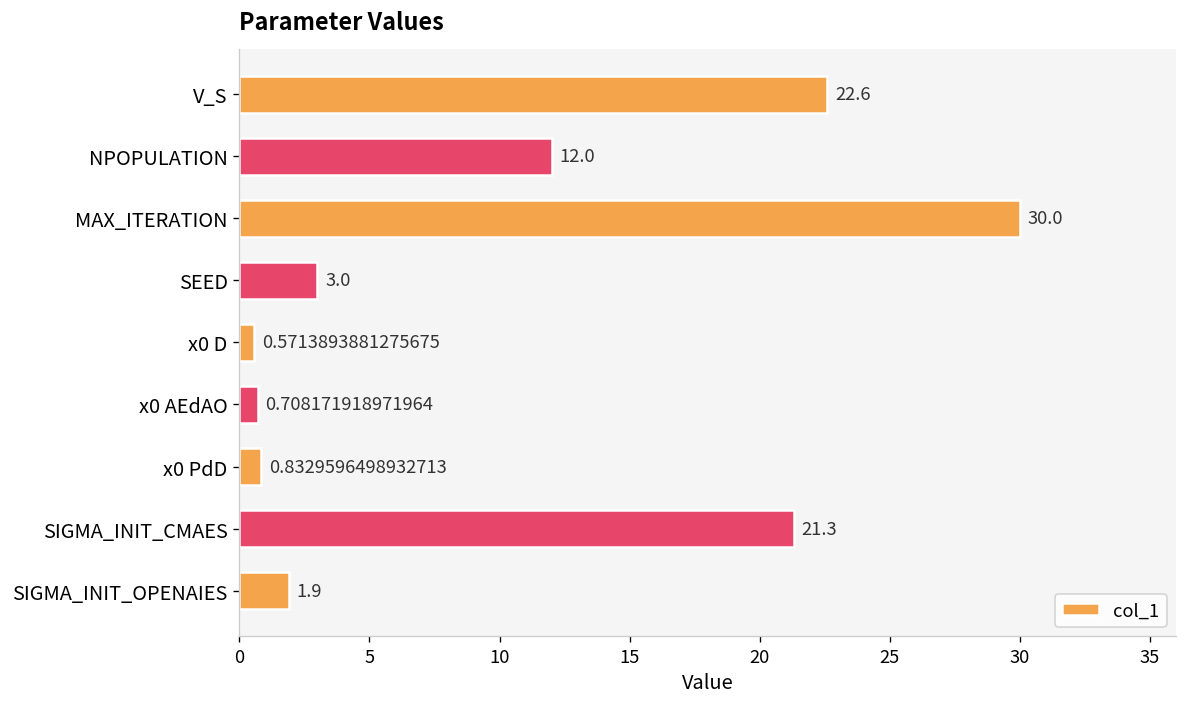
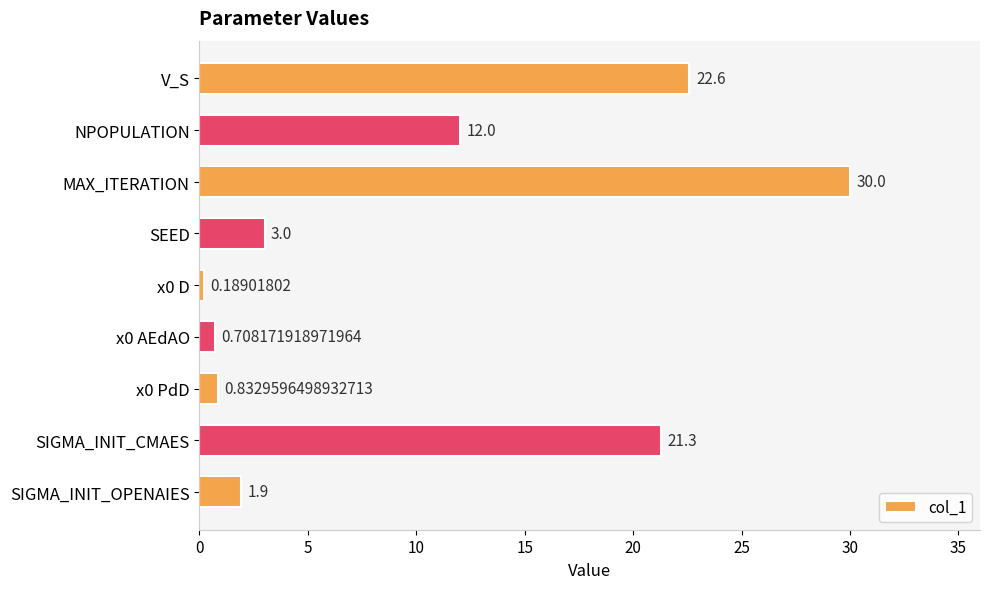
  {
    "V_S": 22.6,
    "NPOPULATION": 12.0,
    "MAX_ITERATION": 30.0,
    "SEED": 3.0,
-   "x0 D": 0.5713893881275675,
+   "x0 D": 0.18901802,
    "x0 AEdAO": 0.708171918971964,
    "x0 PdD": 0.8329596498932713,
    "SIGMA_INIT_CMAES": 21.3,
    "SIGMA_INIT_OPENAIES": 1.9
  }
